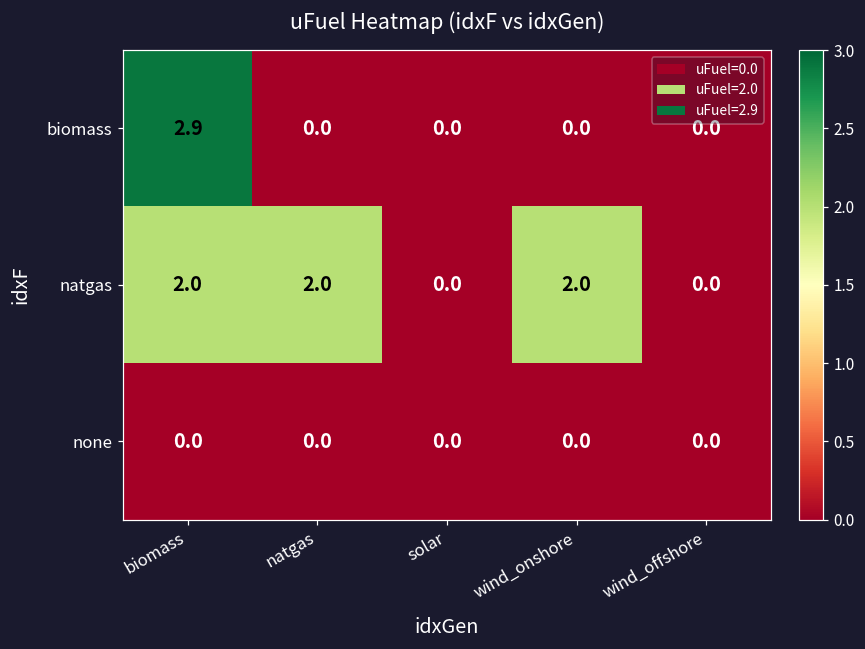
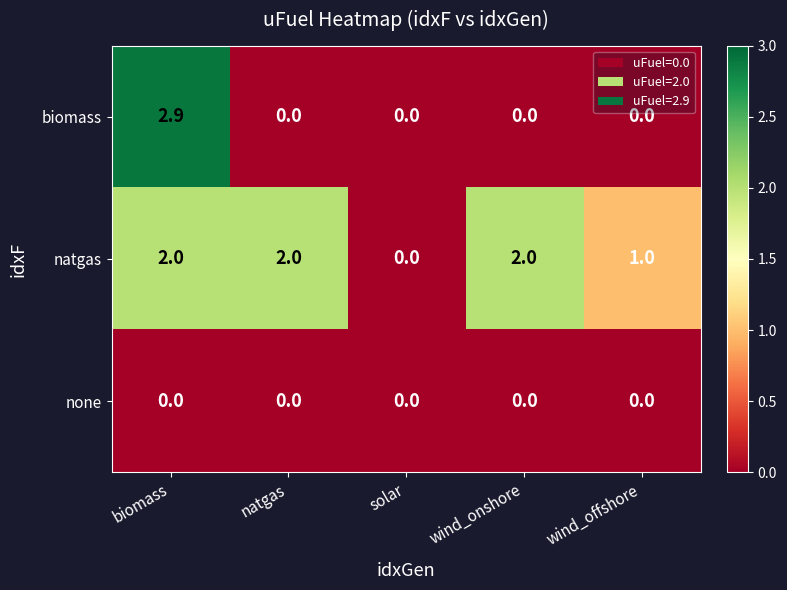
  {
    "biomass": {
      "biomass": 2.9,
      "natgas": 0.0,
      "solar": 0.0,
      "wind_onshore": 0.0
    },
    "natgas": {
      "biomass": 2.0,
      "natgas": 2.0,
      "solar": 0.0,
      "wind_onshore": 2.0,
-     "wind_offshore": 0.0
+     "wind_offshore": 1.0
    },
    "none": {
      "biomass": 0.0,
      "natgas": 0.0,
      "solar": 0.0,
      "wind_onshore": 0.0,
      "wind_offshore": 0.0
    }
  }
